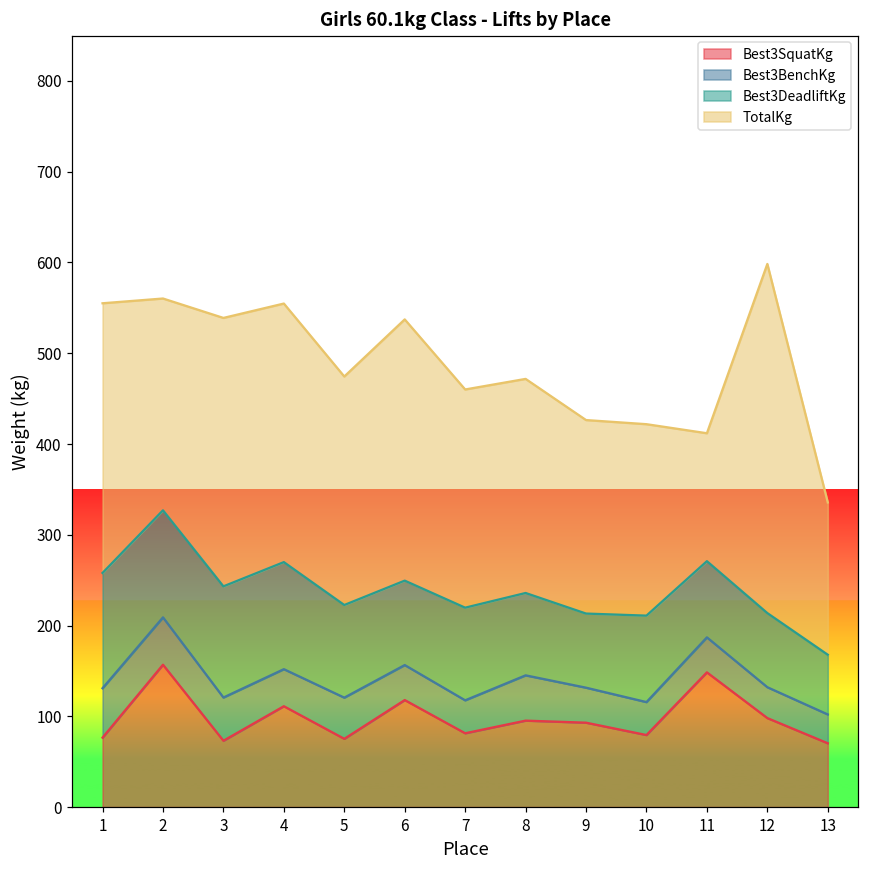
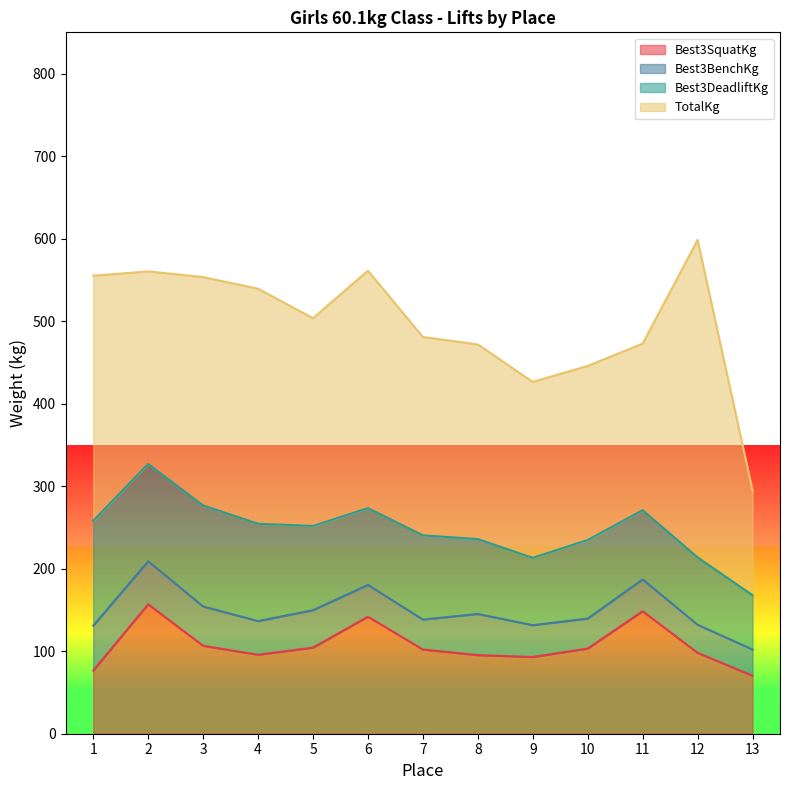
  {
    "Best3SquatKg": {
      "1": 80,
      "2": 160,
-     "3": 70,
-     "4": 110,
-     "5": 80,
-     "6": 120,
-     "7": 80,
+     "3": 110,
+     "4": 100,
+     "5": 100,
+     "6": 140,
+     "7": 100,
      "8": 100,
      "9": 90,
-     "10": 80,
+     "10": 100,
      "11": 150,
      "12": 100,
      "13": 70
    },
    "TotalKg": {
      "1": 300,
      "2": 230,
-     "3": 300,
+     "3": 280,
      "4": 280,
      "5": 250,
      "6": 290,
      "7": 240,
      "8": 240,
      "9": 210,
      "10": 210,
-     "11": 140,
+     "11": 200,
      "12": 380,
-     "13": 170
+     "13": 130
    }
  }
